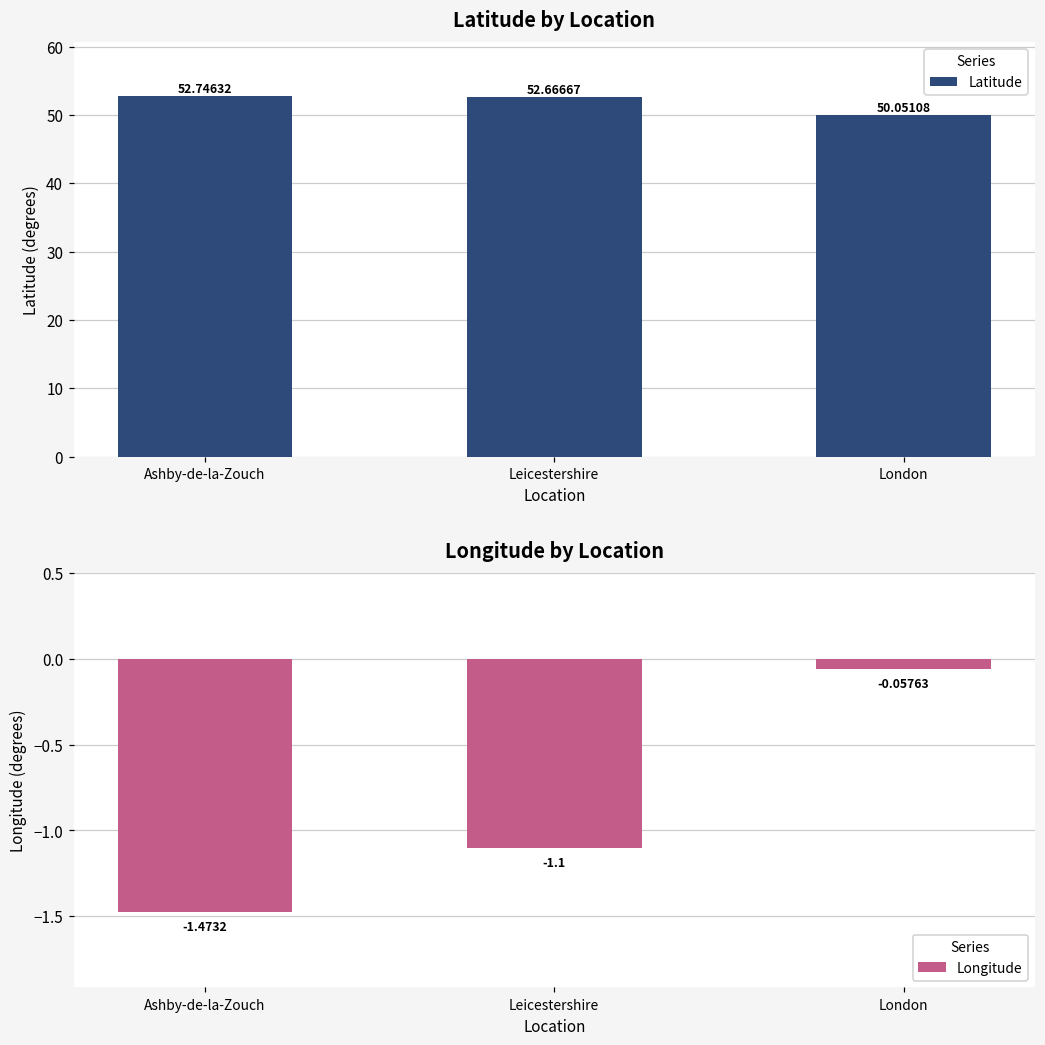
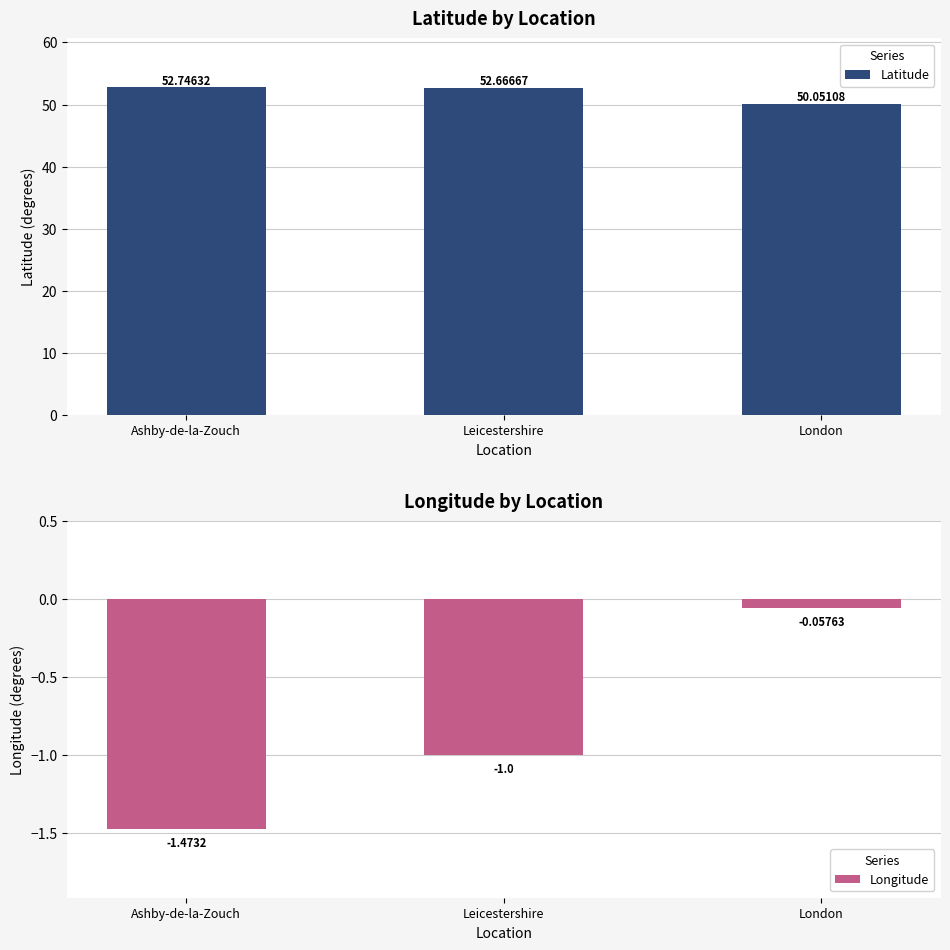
  {
    "Latitude by Location": {
      "Ashby-de-la-Zouch": 52.74632,
      "Leicestershire": 52.66667,
      "London": 50.05108
    },
    "Longitude by Location": {
      "Ashby-de-la-Zouch": -1.4732,
-     "Leicestershire": -1.1,
+     "Leicestershire": -1.0,
      "London": -0.05763
    }
  }
